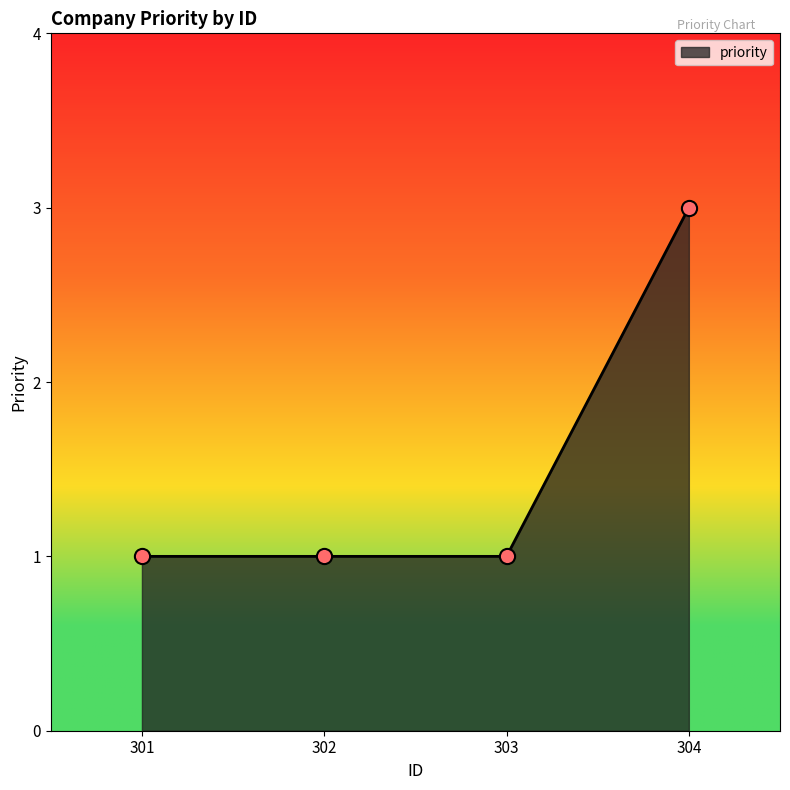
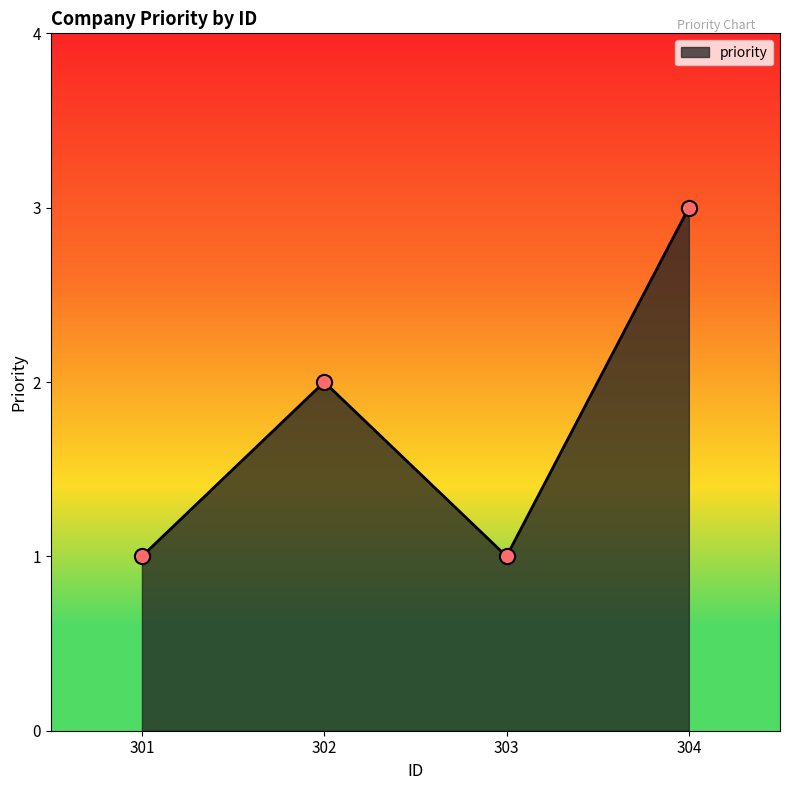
  {
    "301": 1,
-   "302": 1,
+   "302": 2,
    "303": 1,
    "304": 3
  }
